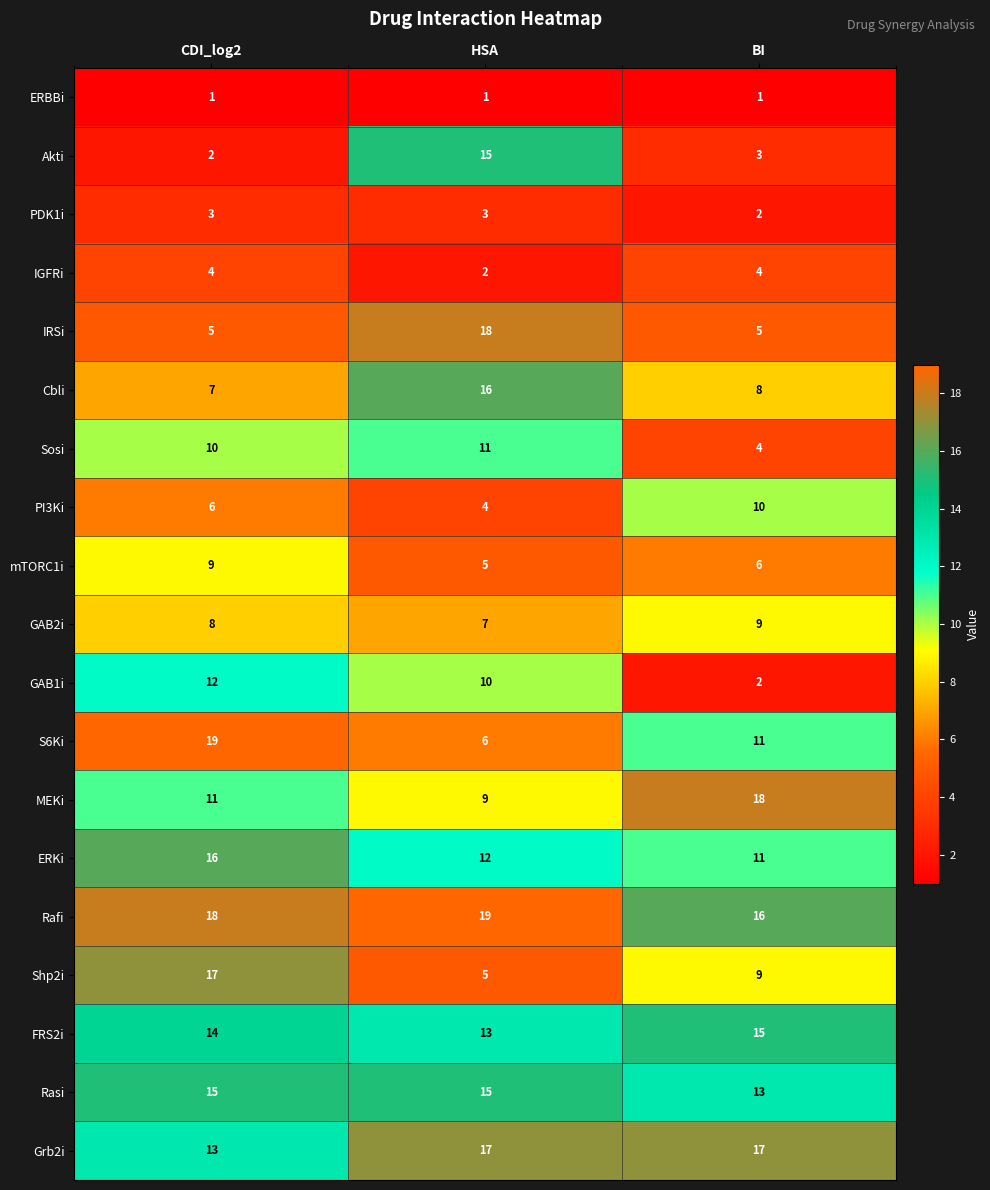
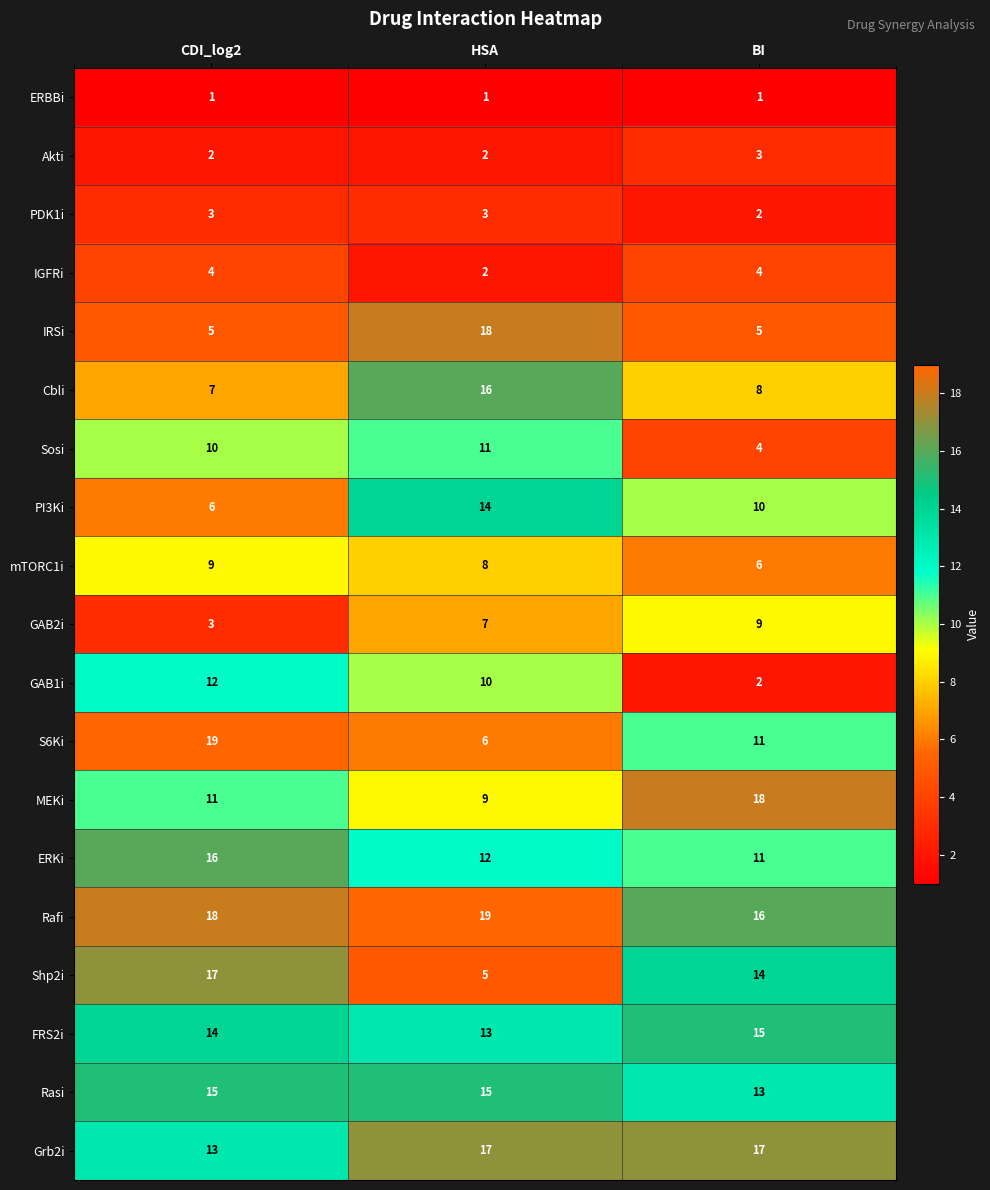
  {
    "ERBBi": {
      "CDI_log2": 1,
      "HSA": 1,
      "BI": 1
    },
    "Akti": {
      "CDI_log2": 2,
-     "HSA": 15,
+     "HSA": 2,
      "BI": 3
    },
    "PDK1i": {
      "CDI_log2": 3,
      "HSA": 3,
      "BI": 2
    },
    "IGFRi": {
      "CDI_log2": 4,
      "HSA": 2,
      "BI": 4
    },
    "IRSi": {
      "CDI_log2": 5,
      "HSA": 18,
      "BI": 5
    },
    "Cbli": {
      "CDI_log2": 7,
      "HSA": 16,
      "BI": 8
    },
    "Sosi": {
      "CDI_log2": 10,
      "HSA": 11,
      "BI": 4
    },
    "PI3Ki": {
      "CDI_log2": 6,
-     "HSA": 4,
+     "HSA": 14,
      "BI": 10
    },
    "mTORC1i": {
      "CDI_log2": 9,
-     "HSA": 5,
+     "HSA": 8,
      "BI": 6
    },
    "GAB2i": {
-     "CDI_log2": 8,
+     "CDI_log2": 3,
      "HSA": 7,
      "BI": 9
    },
    "GAB1i": {
      "CDI_log2": 12,
      "HSA": 10,
      "BI": 2
    },
    "S6Ki": {
      "CDI_log2": 19,
      "HSA": 6,
      "BI": 11
    },
    "MEKi": {
      "CDI_log2": 11,
      "HSA": 9,
      "BI": 18
    },
    "ERKi": {
      "CDI_log2": 16,
      "HSA": 12,
      "BI": 11
    },
    "Rafi": {
      "CDI_log2": 18,
      "HSA": 19,
      "BI": 16
    },
    "Shp2i": {
      "CDI_log2": 17,
      "HSA": 5,
-     "BI": 9
+     "BI": 14
    },
    "FRS2i": {
      "CDI_log2": 14,
      "HSA": 13,
      "BI": 15
    },
    "Rasi": {
      "CDI_log2": 15,
      "HSA": 15,
      "BI": 13
    },
    "Grb2i": {
      "CDI_log2": 13,
      "HSA": 17,
      "BI": 17
    }
  }
